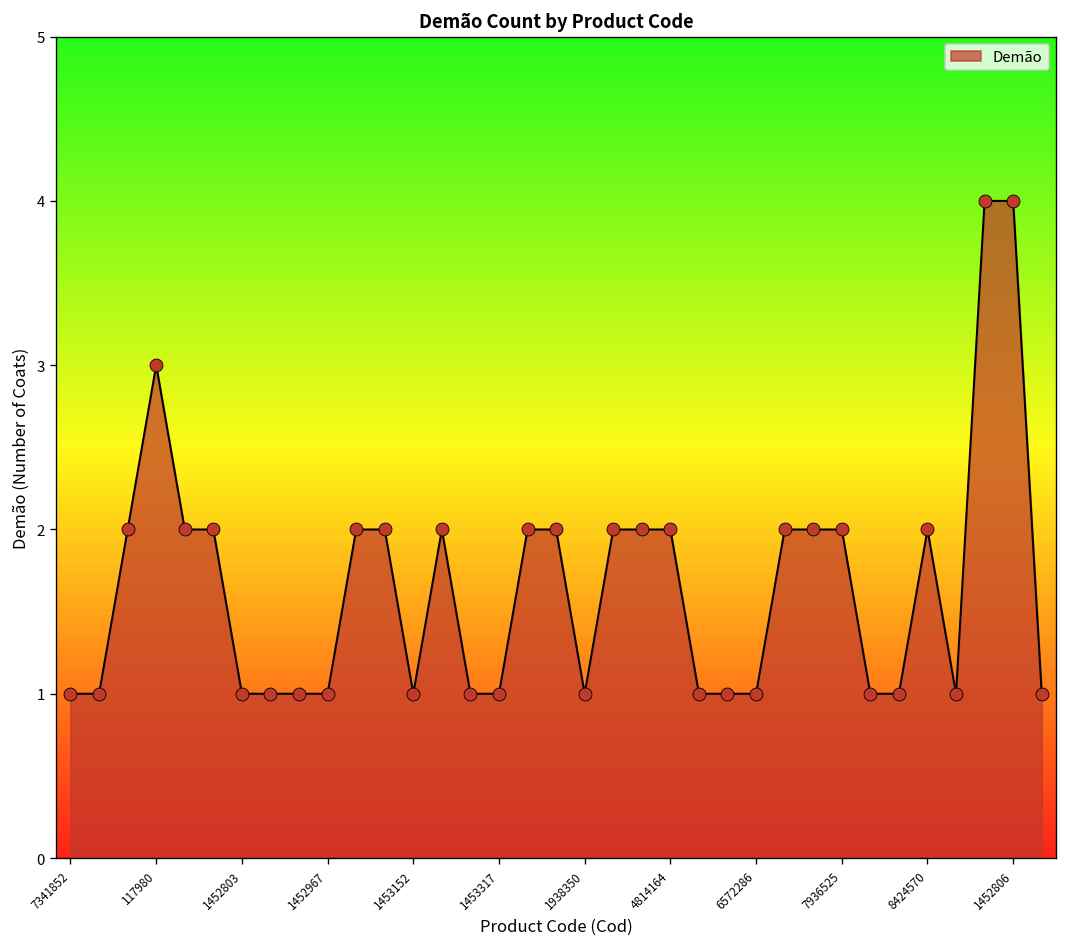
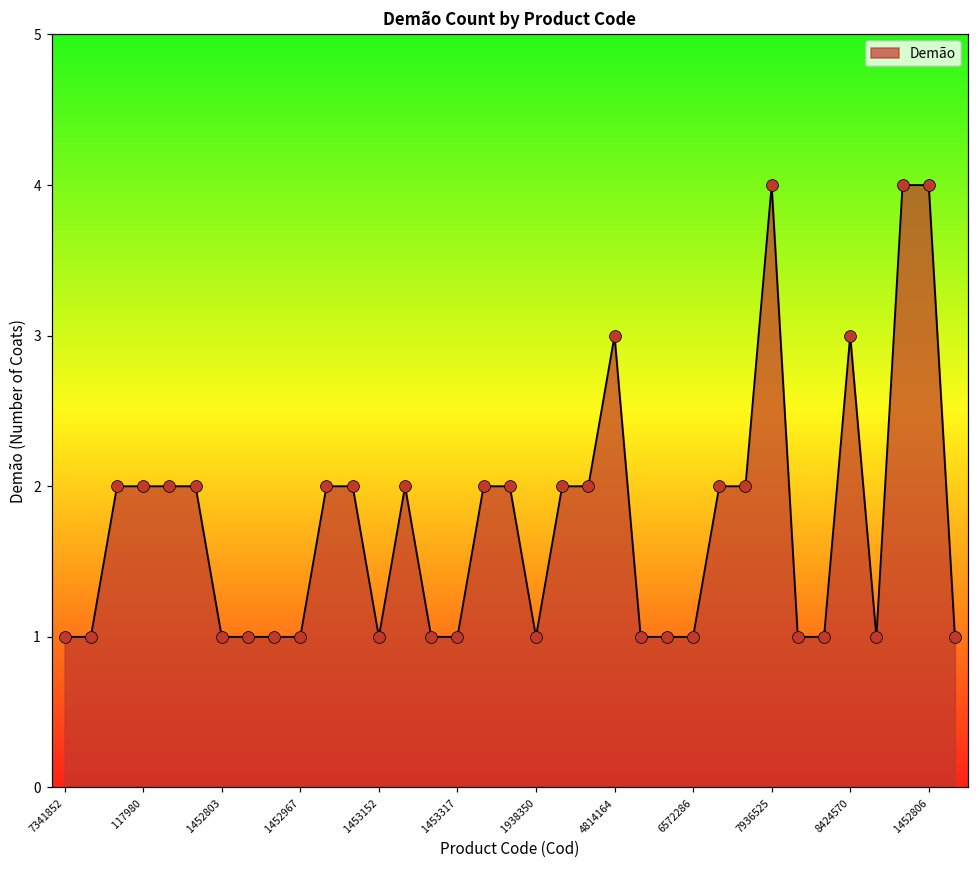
  {
    "7341852": 1,
-   "117980": 3,
+   "117980": 2,
    "1452803": 1,
    "1452967": 1,
    "1453152": 1,
    "1453317": 1,
    "1938350": 1,
-   "4814164": 2,
+   "4814164": 3,
    "6572286": 1,
-   "7936525": 2,
-   "8424570": 2,
+   "7936525": 4,
+   "8424570": 3,
    "1452806": 4
  }
